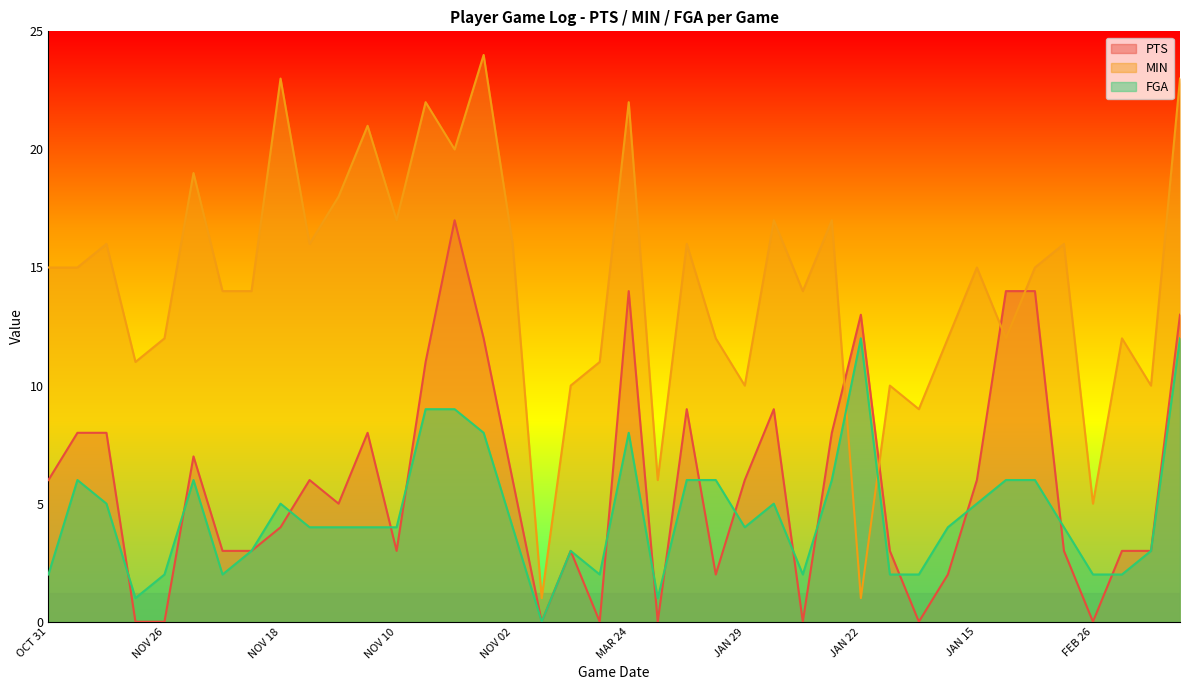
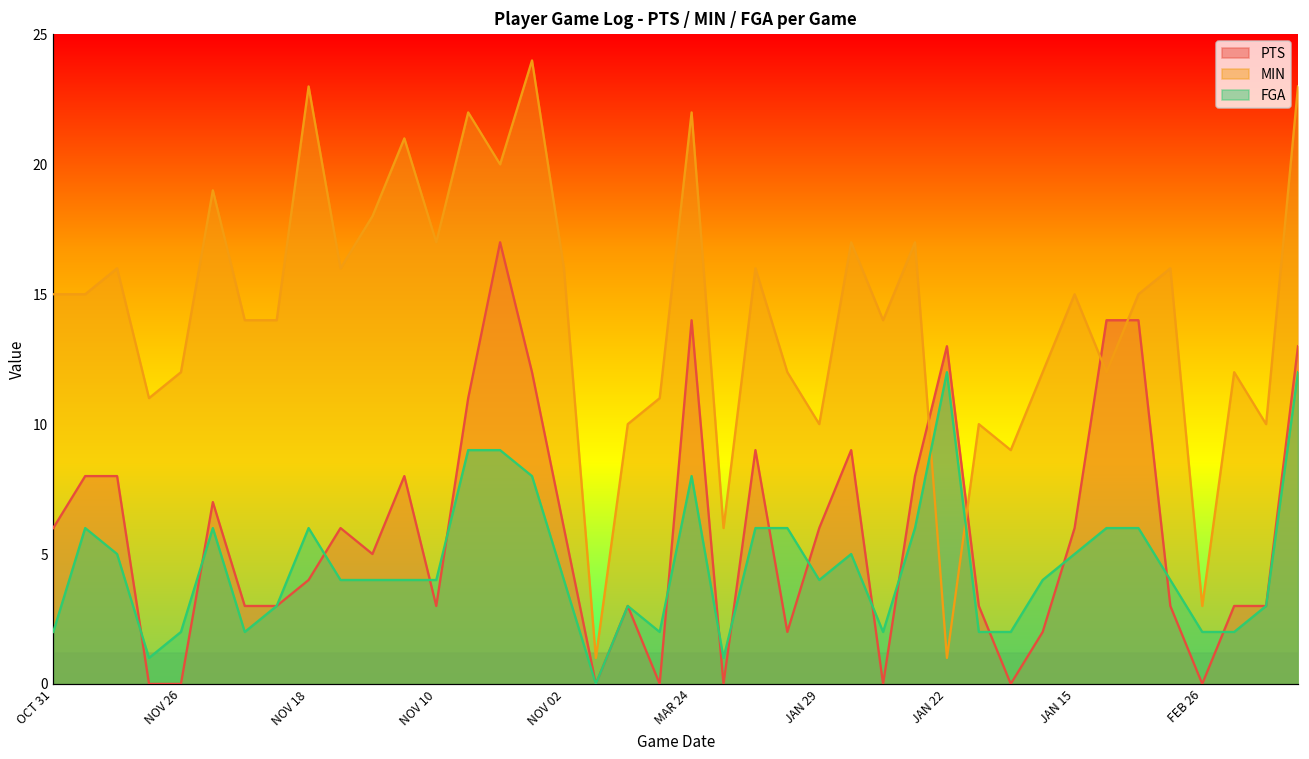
  {
    "PTS": {
      "OCT 31": 6,
      "NOV 18": 4,
      "NOV 10": 3,
      "NOV 02": 6,
      "MAR 24": 14,
      "JAN 29": 6,
      "JAN 22": 13,
      "JAN 15": 6
    },
    "MIN": {
      "OCT 31": 15,
      "NOV 26": 12,
      "NOV 18": 23,
      "NOV 10": 17,
      "NOV 02": 16,
      "MAR 24": 22,
      "JAN 29": 10,
      "JAN 15": 15,
-     "FEB 26": 5
+     "FEB 26": 3
    },
    "FGA": {
      "OCT 31": 2,
      "NOV 26": 2,
-     "NOV 18": 5,
+     "NOV 18": 6,
      "NOV 10": 4,
      "NOV 02": 4,
      "MAR 24": 8,
      "JAN 29": 4,
      "JAN 22": 12,
      "JAN 15": 5,
      "FEB 26": 2
    }
  }
